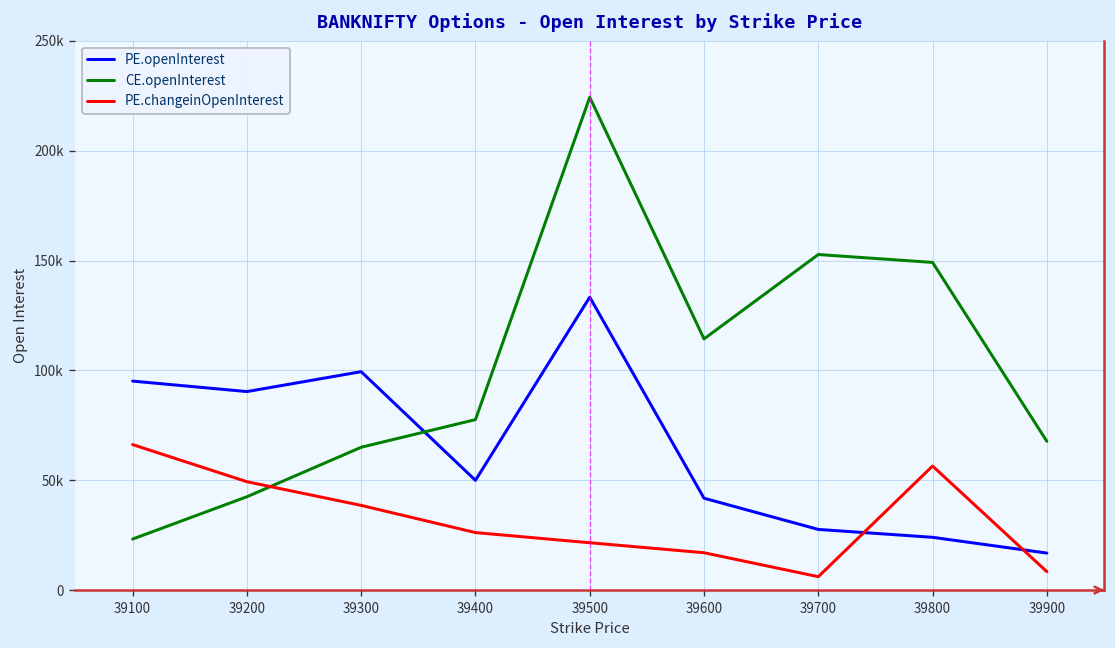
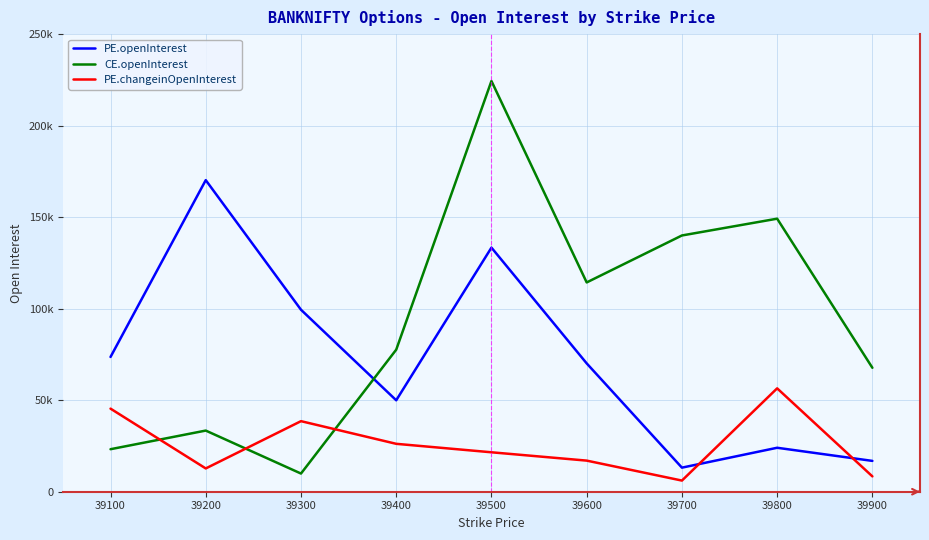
  {
    "PE.openInterest": {
-     "39100": 95000,
-     "39200": 90000,
+     "39100": 74000,
+     "39200": 170000,
      "39300": 99000,
      "39400": 50000,
      "39500": 133000,
-     "39600": 42000,
-     "39700": 28000,
+     "39600": 70000,
+     "39700": 13000,
      "39800": 24000,
      "39900": 17000
    },
    "CE.openInterest": {
      "39100": 23000,
-     "39200": 42000,
-     "39300": 65000,
+     "39200": 33000,
+     "39300": 10000,
      "39400": 78000,
      "39500": 224000,
      "39600": 114000,
-     "39700": 153000,
+     "39700": 140000,
      "39800": 149000,
      "39900": 68000
    },
    "PE.changeinOpenInterest": {
-     "39100": 66000,
-     "39200": 49000,
+     "39100": 45000,
+     "39200": 13000,
      "39300": 39000,
      "39400": 26000,
      "39500": 22000,
      "39600": 17000,
      "39700": 6000,
      "39800": 56000,
      "39900": 8000
    }
  }
